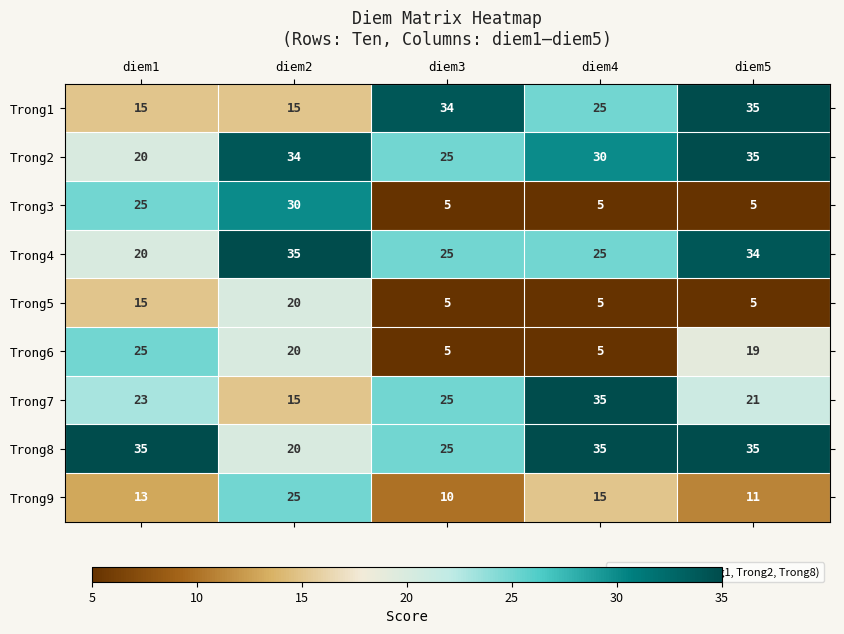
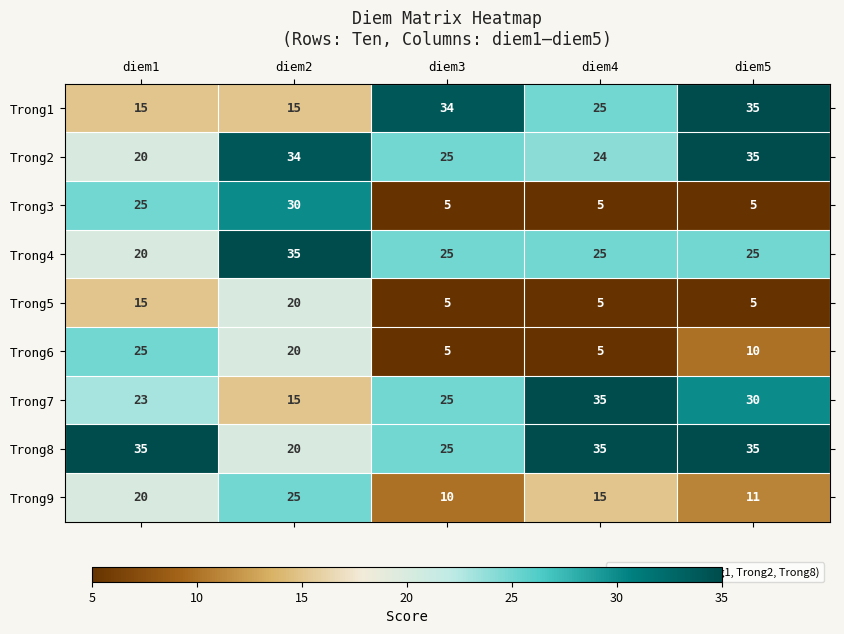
  {
    "Trong1": {
      "diem1": 15,
      "diem2": 15,
      "diem3": 34,
      "diem4": 25,
      "diem5": 35
    },
    "Trong2": {
      "diem1": 20,
      "diem2": 34,
      "diem3": 25,
-     "diem4": 30,
+     "diem4": 24,
      "diem5": 35
    },
    "Trong3": {
      "diem1": 25,
      "diem2": 30,
      "diem3": 5,
      "diem4": 5,
      "diem5": 5
    },
    "Trong4": {
      "diem1": 20,
      "diem2": 35,
      "diem3": 25,
      "diem4": 25,
-     "diem5": 34
+     "diem5": 25
    },
    "Trong5": {
      "diem1": 15,
      "diem2": 20,
      "diem3": 5,
      "diem4": 5,
      "diem5": 5
    },
    "Trong6": {
      "diem1": 25,
      "diem2": 20,
      "diem3": 5,
      "diem4": 5,
-     "diem5": 19
+     "diem5": 10
    },
    "Trong7": {
      "diem1": 23,
      "diem2": 15,
      "diem3": 25,
      "diem4": 35,
-     "diem5": 21
+     "diem5": 30
    },
    "Trong8": {
      "diem1": 35,
      "diem2": 20,
      "diem3": 25,
      "diem4": 35,
      "diem5": 35
    },
    "Trong9": {
-     "diem1": 13,
+     "diem1": 20,
      "diem2": 25,
      "diem3": 10,
      "diem4": 15,
      "diem5": 11
    }
  }
